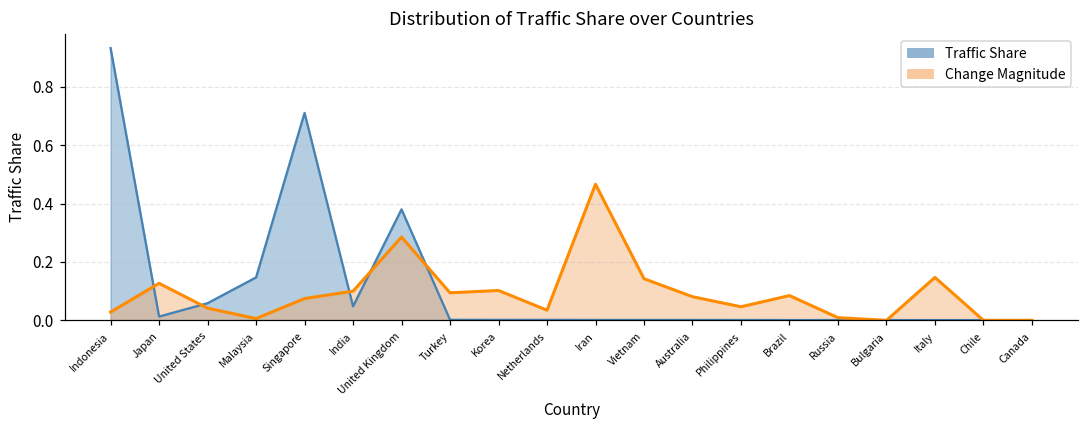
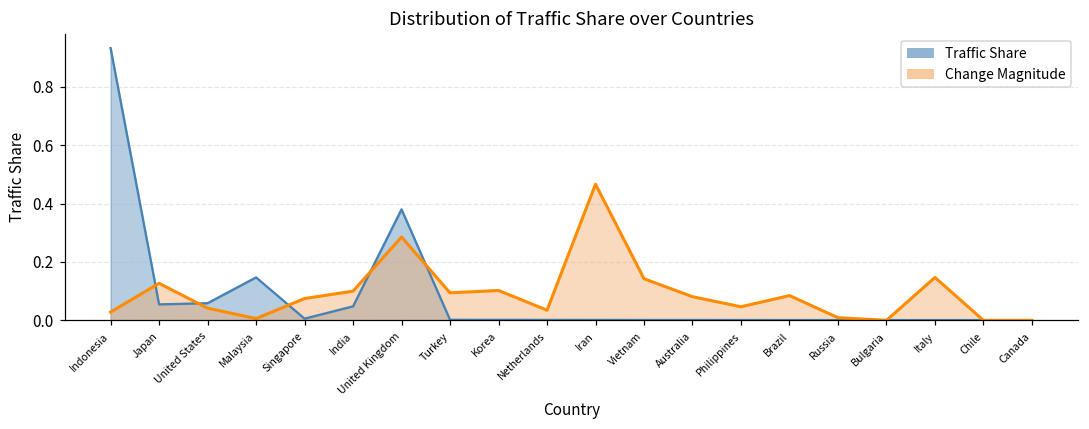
  {
    "Traffic Share": {
      "Indonesia": 0.93,
-     "Japan": 0.01,
+     "Japan": 0.05,
      "United States": 0.06,
      "Malaysia": 0.15,
-     "Singapore": 0.71,
+     "Singapore": 0.01,
      "India": 0.05,
      "United Kingdom": 0.38,
      "Turkey": 0.00,
      "Korea": 0.00,
      "Netherlands": 0.00,
      "Iran": 0.00,
      "Vietnam": 0.00,
      "Australia": 0.00,
      "Philippines": 0.00,
      "Brazil": 0.00,
      "Italy": 0.00
    },
    "Change Magnitude": {
      "Indonesia": 0.03,
      "Japan": 0.13,
      "United States": 0.04,
      "Malaysia": 0.01,
      "Singapore": 0.07,
      "India": 0.10,
      "United Kingdom": 0.29,
      "Turkey": 0.09,
      "Korea": 0.10,
      "Netherlands": 0.03,
      "Iran": 0.47,
      "Vietnam": 0.14,
      "Australia": 0.08,
      "Philippines": 0.05,
      "Brazil": 0.08,
      "Italy": 0.15
    }
  }
